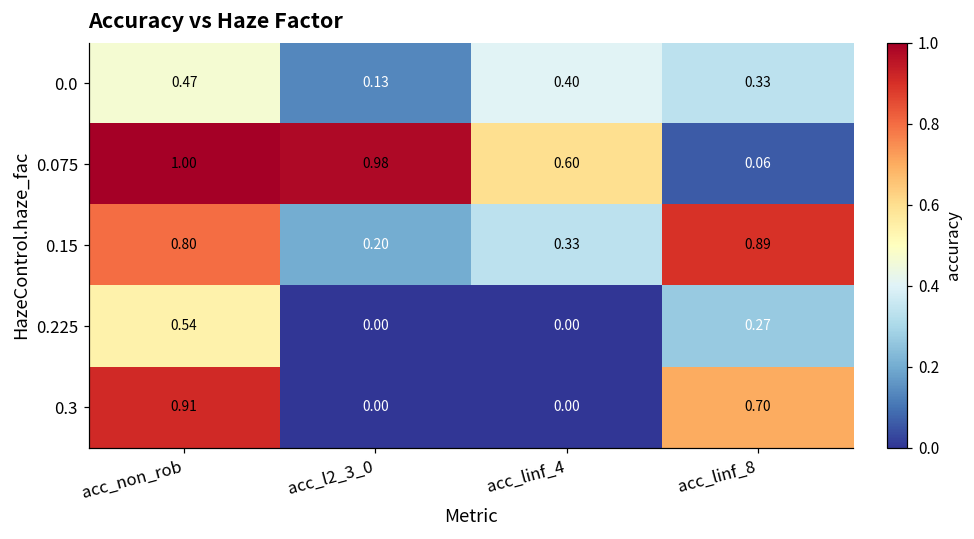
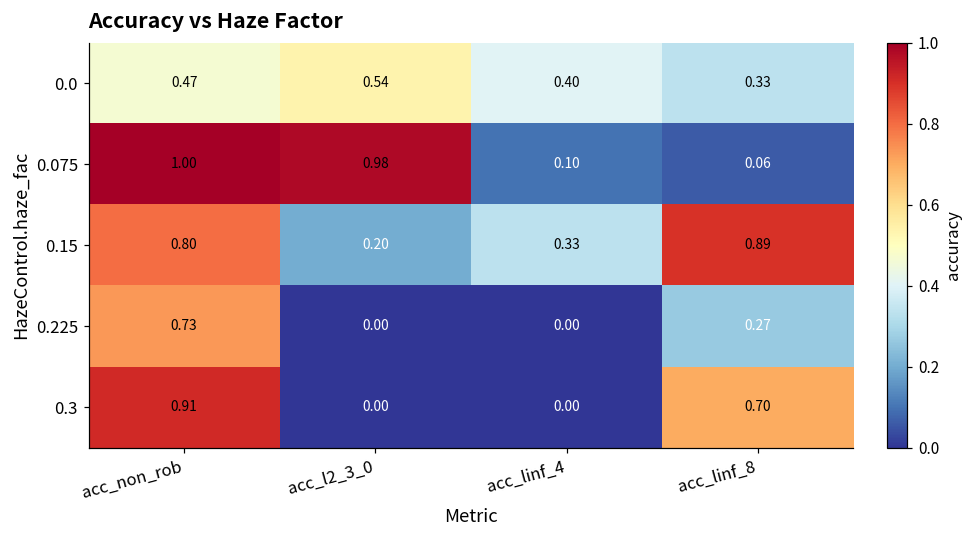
  {
    "0.0": {
      "acc_non_rob": 0.47,
-     "acc_l2_3_0": 0.13,
+     "acc_l2_3_0": 0.54,
      "acc_linf_4": 0.40,
      "acc_linf_8": 0.33
    },
    "0.075": {
      "acc_non_rob": 1.00,
      "acc_l2_3_0": 0.98,
-     "acc_linf_4": 0.60,
+     "acc_linf_4": 0.10,
      "acc_linf_8": 0.06
    },
    "0.15": {
      "acc_non_rob": 0.80,
      "acc_l2_3_0": 0.20,
      "acc_linf_4": 0.33,
      "acc_linf_8": 0.89
    },
    "0.225": {
-     "acc_non_rob": 0.54,
+     "acc_non_rob": 0.73,
      "acc_l2_3_0": 0.00,
      "acc_linf_4": 0.00,
      "acc_linf_8": 0.27
    },
    "0.3": {
      "acc_non_rob": 0.91,
      "acc_l2_3_0": 0.00,
      "acc_linf_4": 0.00,
      "acc_linf_8": 0.70
    }
  }
